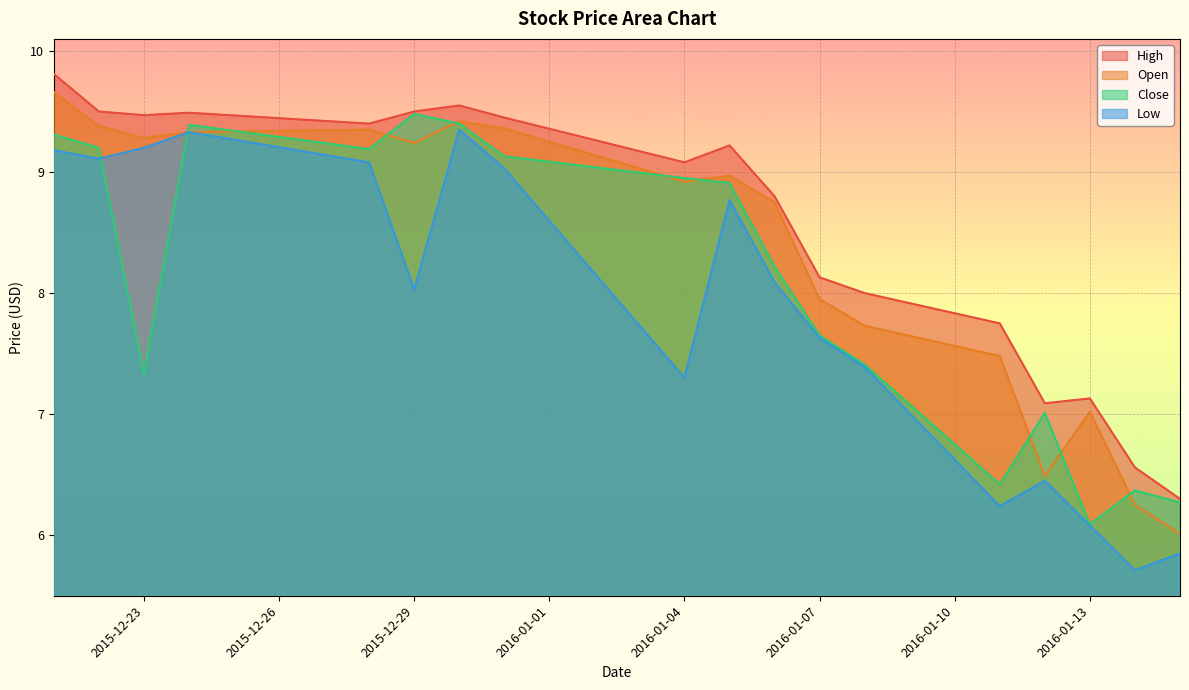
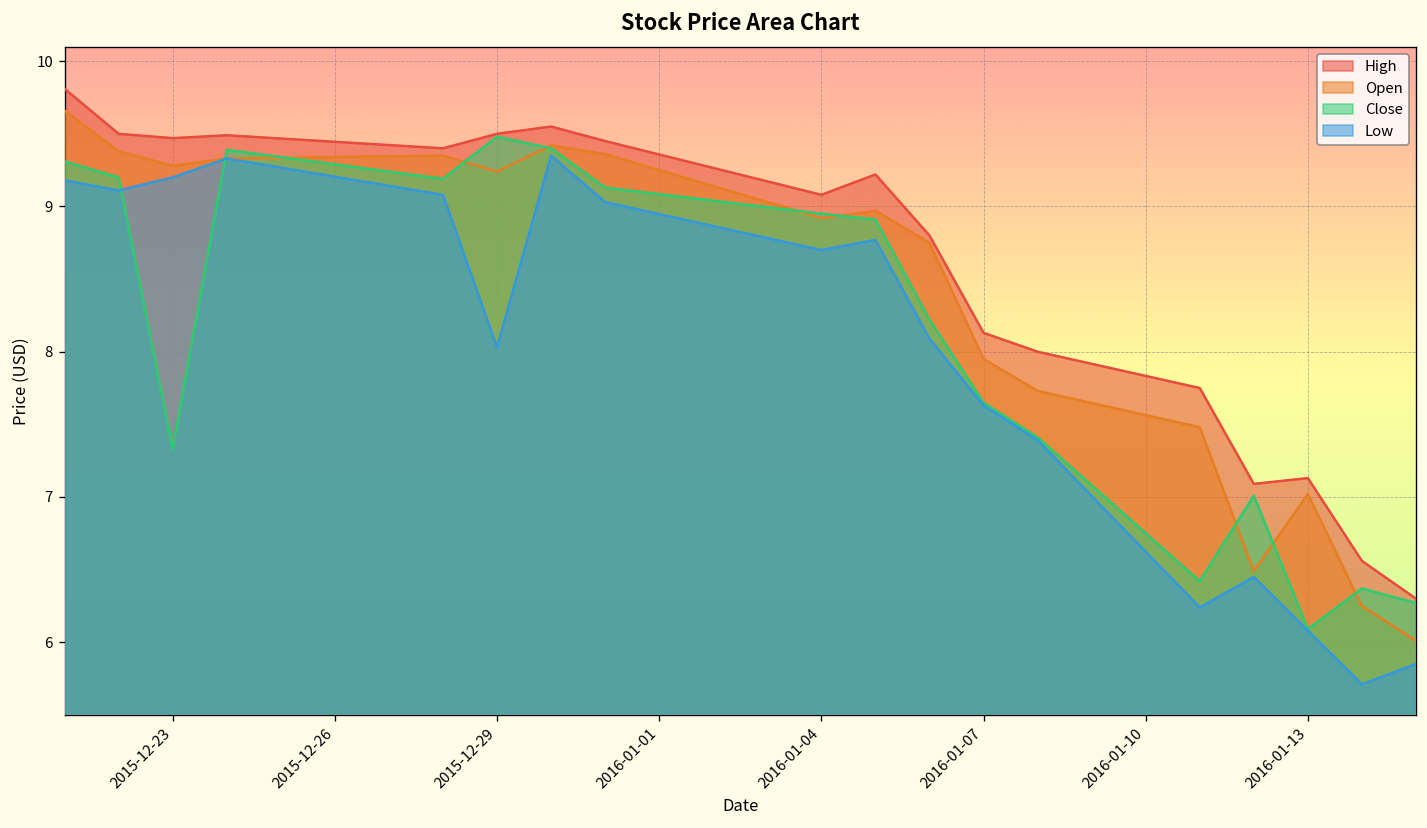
  {
    "Close": {
      "2015-12-23": 7.33,
      "2016-01-04": 8.95
    },
    "Low": {
      "2015-12-23": 9.2,
      "2015-12-29": 8.03,
-     "2016-01-04": 7.3
+     "2016-01-04": 8.7
    }
  }
